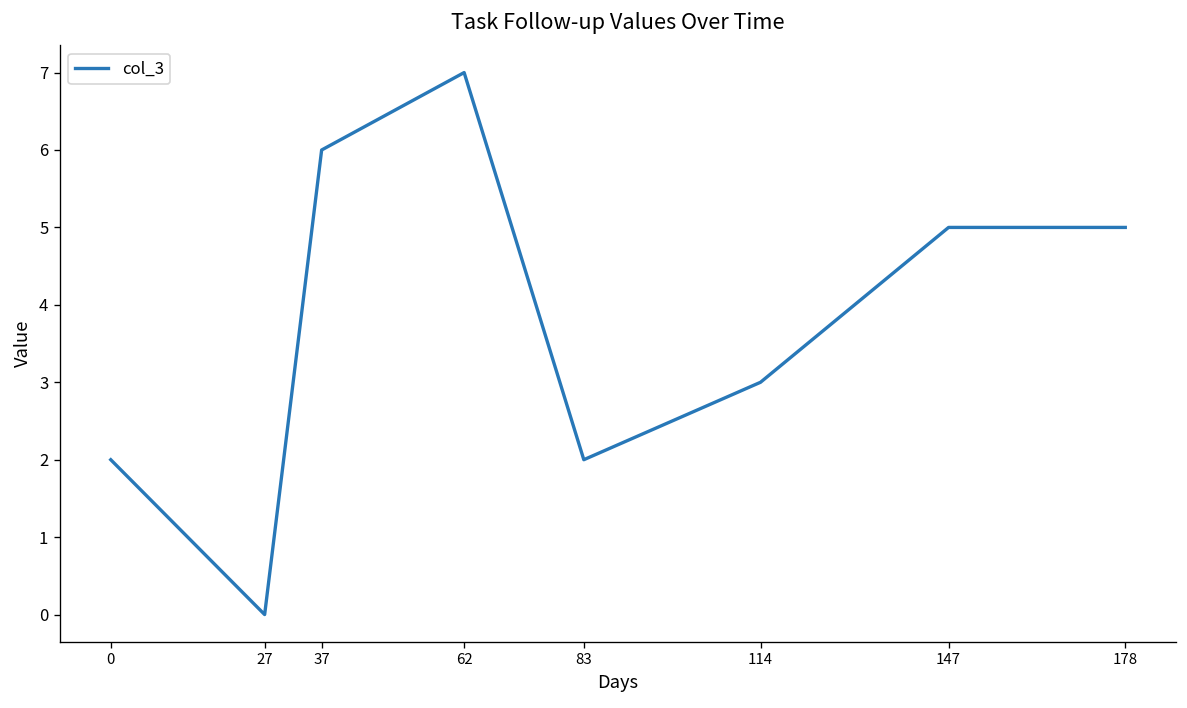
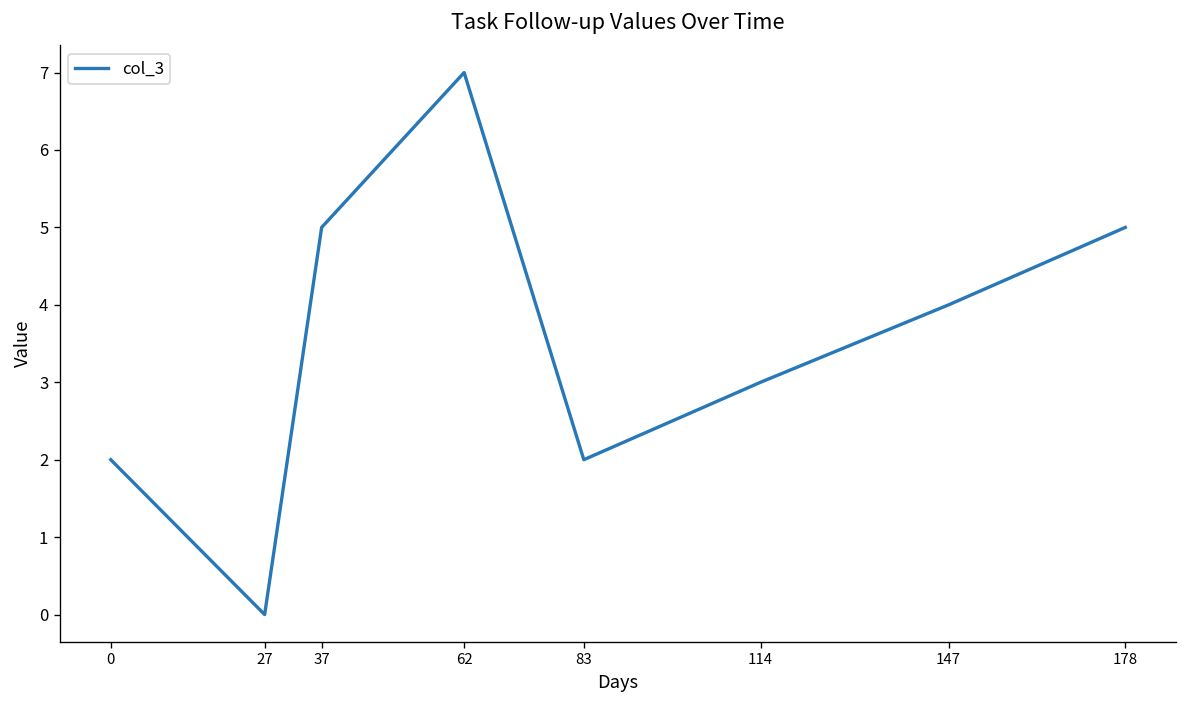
  {
    "0": 2,
    "27": 0,
-   "37": 6,
+   "37": 5,
    "62": 7,
    "83": 2,
    "114": 3,
-   "147": 5,
+   "147": 4,
    "178": 5
  }
